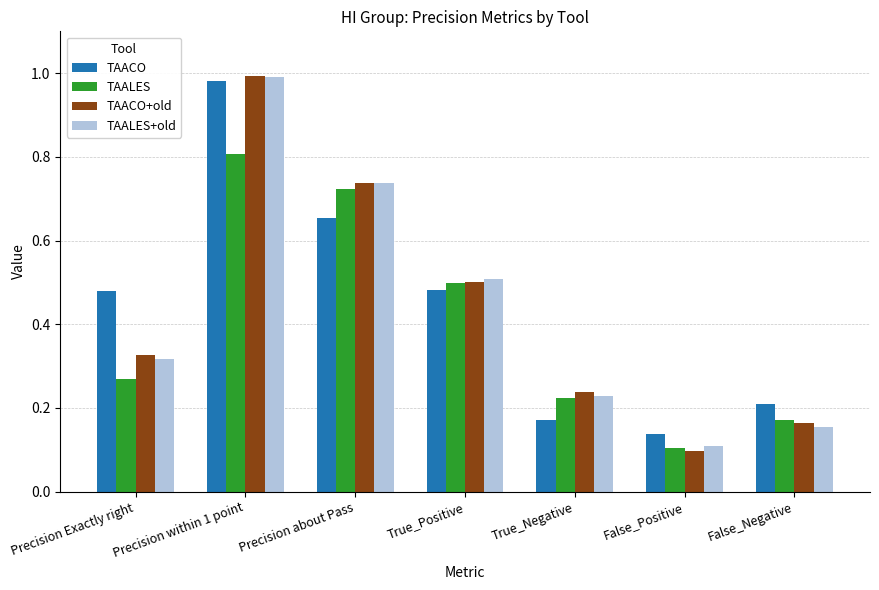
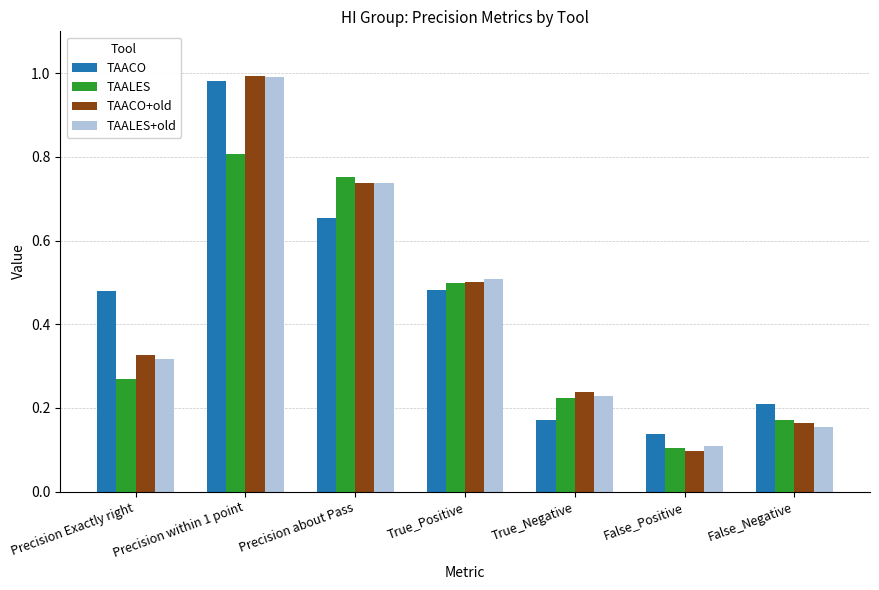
  {
    "TAACO": {
      "Precision Exactly right": 0.48,
      "Precision within 1 point": 0.98,
      "Precision about Pass": 0.65,
      "True_Positive": 0.48,
      "True_Negative": 0.17,
      "False_Positive": 0.14,
      "False_Negative": 0.21
    },
    "TAALES": {
      "Precision Exactly right": 0.27,
      "Precision within 1 point": 0.81,
-     "Precision about Pass": 0.72,
+     "Precision about Pass": 0.75,
      "True_Positive": 0.50,
      "True_Negative": 0.22,
      "False_Positive": 0.11,
      "False_Negative": 0.17
    },
    "TAACO+old": {
      "Precision Exactly right": 0.33,
      "Precision within 1 point": 0.99,
      "Precision about Pass": 0.74,
      "True_Positive": 0.50,
      "True_Negative": 0.24,
      "False_Positive": 0.10,
      "False_Negative": 0.16
    },
    "TAALES+old": {
      "Precision Exactly right": 0.32,
      "Precision within 1 point": 0.99,
      "Precision about Pass": 0.74,
      "True_Positive": 0.51,
      "True_Negative": 0.23,
      "False_Positive": 0.11,
      "False_Negative": 0.16
    }
  }
